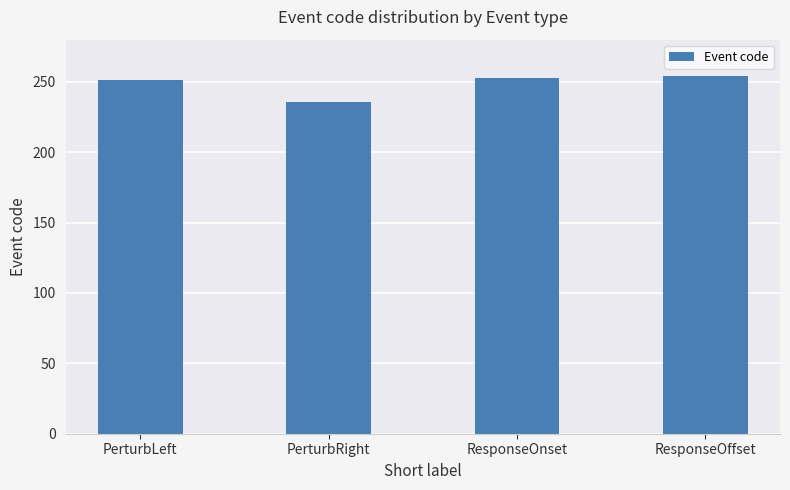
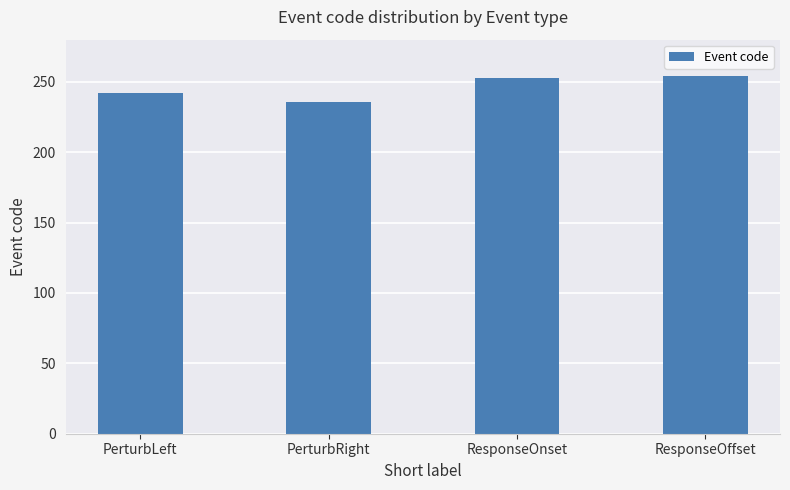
  {
-   "PerturbLeft": 251,
+   "PerturbLeft": 242,
    "PerturbRight": 236,
    "ResponseOnset": 253,
    "ResponseOffset": 254
  }
